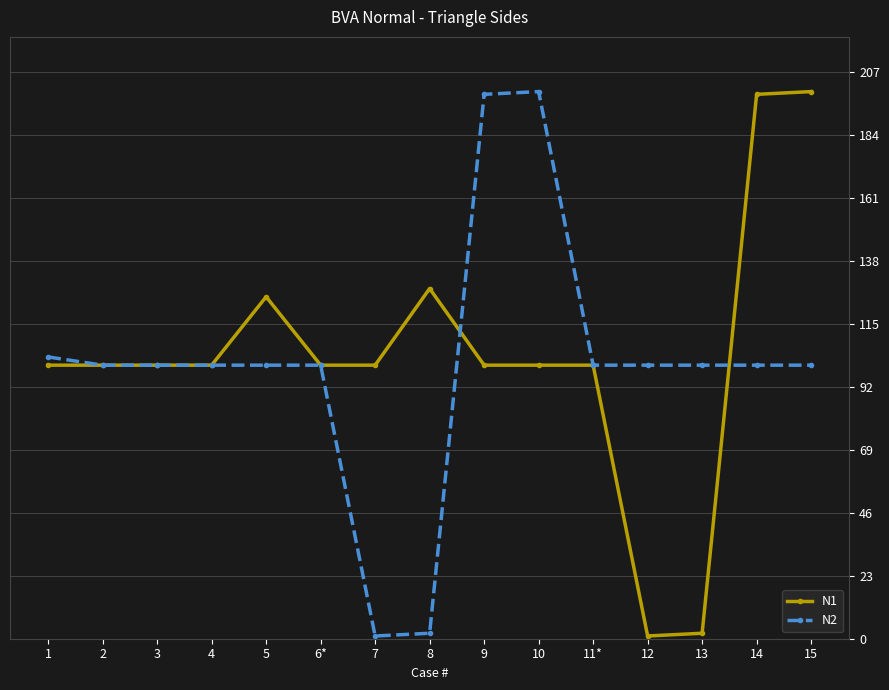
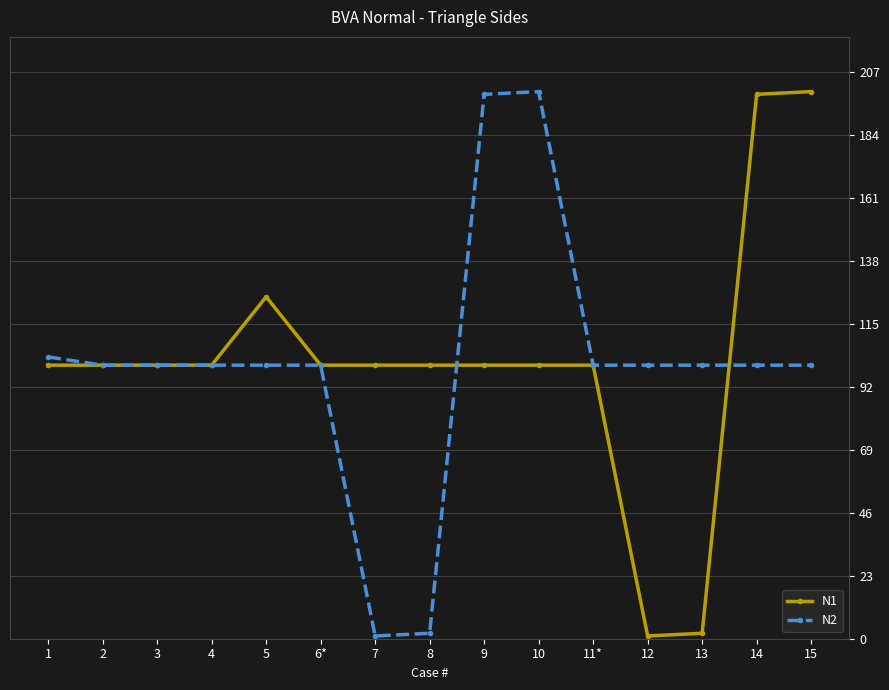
  {
    "N1": {
      "1": 100,
      "5": 125,
      "7": 100,
-     "8": 128,
+     "8": 100,
      "9": 100,
      "10": 100,
      "12": 1,
      "13": 2,
      "14": 199,
      "15": 200
    },
    "N2": {
      "1": 103,
      "5": 100,
      "7": 1,
      "8": 2,
      "9": 199,
      "10": 200,
      "12": 100,
      "13": 100,
      "14": 100,
      "15": 100
    }
  }
